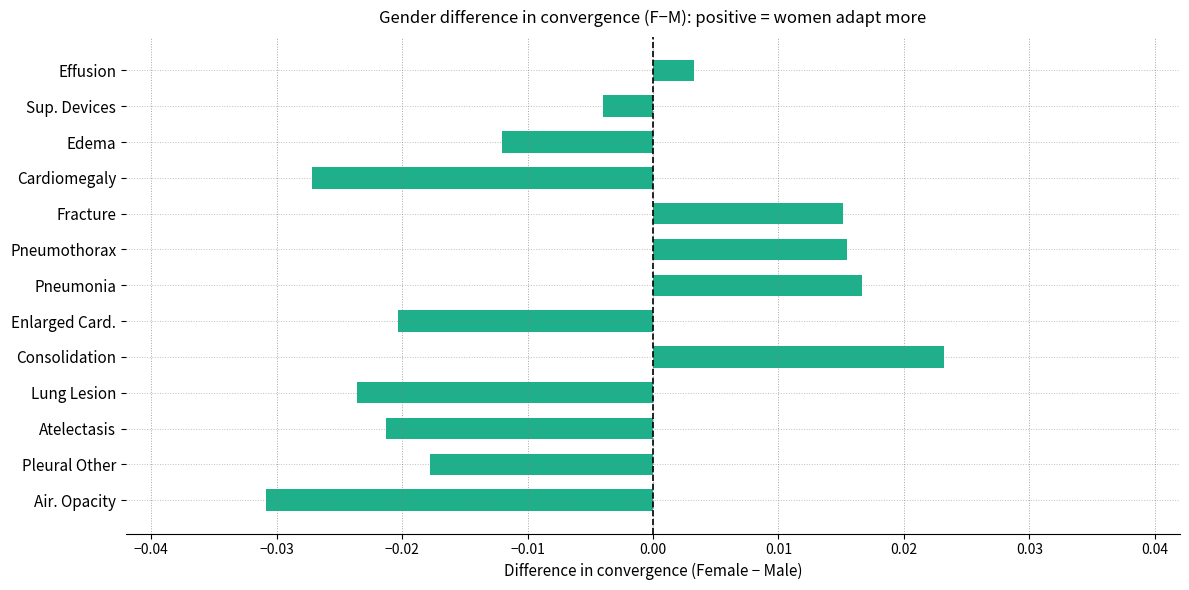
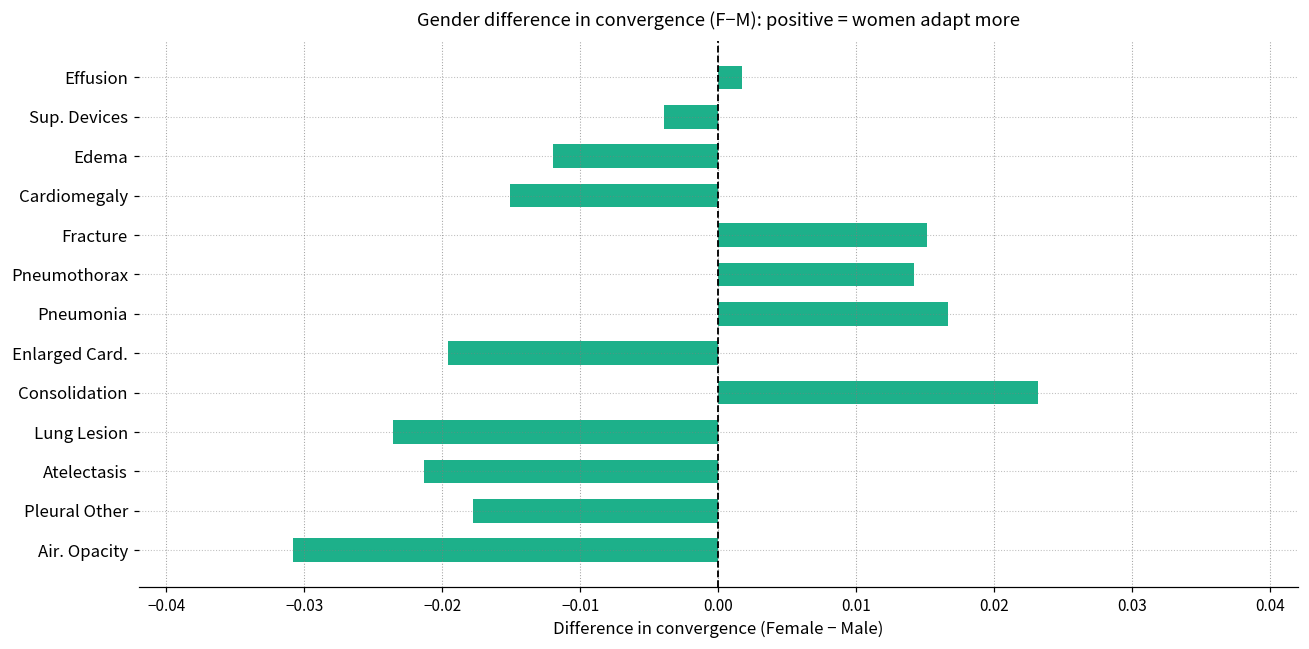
  {
-   "Effusion": 0.0032,
+   "Effusion": 0.0017,
    "Sup. Devices": -0.0040,
    "Edema": -0.0120,
-   "Cardiomegaly": -0.0272,
+   "Cardiomegaly": -0.0151,
    "Fracture": 0.0151,
-   "Pneumothorax": 0.0155,
+   "Pneumothorax": 0.0142,
    "Pneumonia": 0.0167,
-   "Enlarged Card.": -0.0203,
+   "Enlarged Card.": -0.0196,
    "Consolidation": 0.0232,
    "Lung Lesion": -0.0236,
    "Atelectasis": -0.0213,
    "Pleural Other": -0.0178,
    "Air. Opacity": -0.0308
  }
